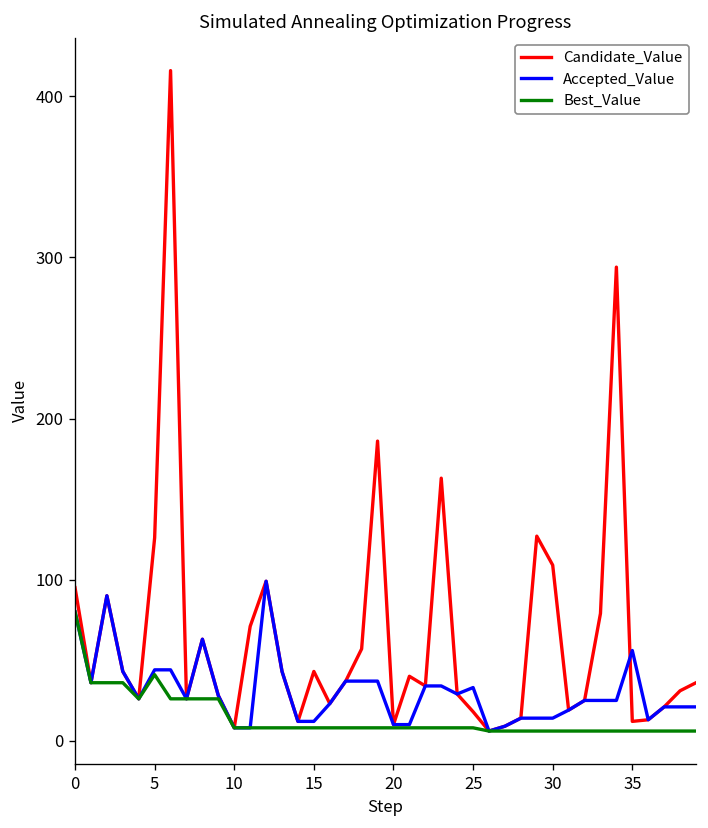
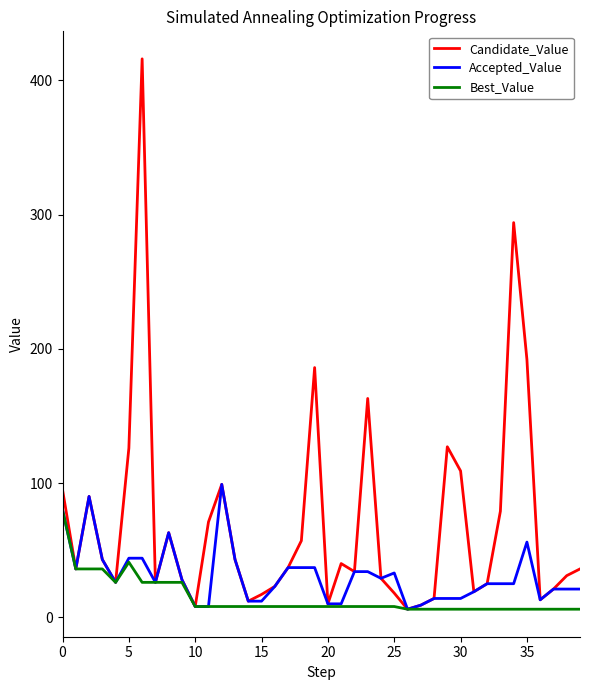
  {
    "Candidate_Value": {
      "0": 95,
      "5": 126,
-     "15": 43,
+     "15": 17,
      "25": 18,
      "30": 109,
-     "35": 12
+     "35": 192
    },
    "Accepted_Value": {
      "5": 44,
      "15": 12,
      "25": 33,
      "30": 14,
      "35": 56
    },
    "Best_Value": {
      "5": 41,
      "15": 8,
      "20": 8,
      "25": 8,
      "30": 6,
      "35": 6
    }
  }
